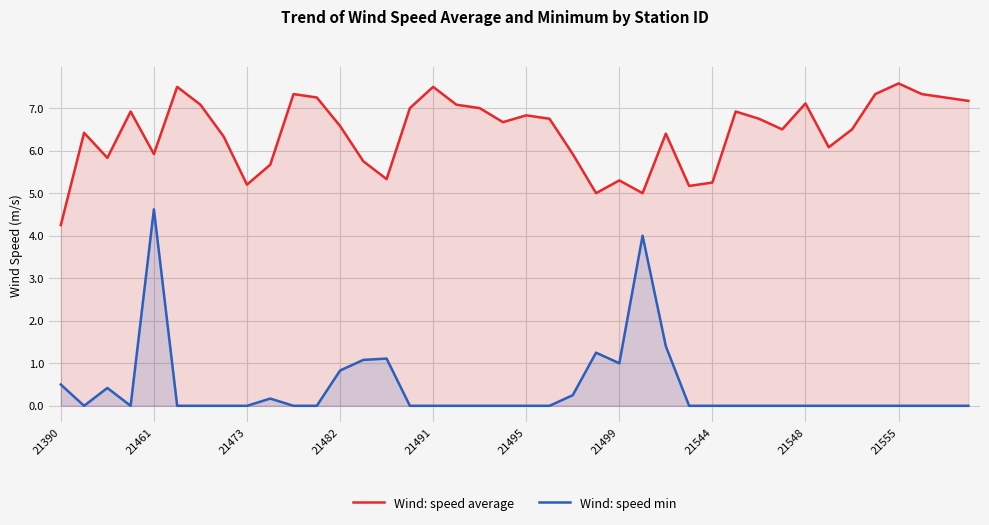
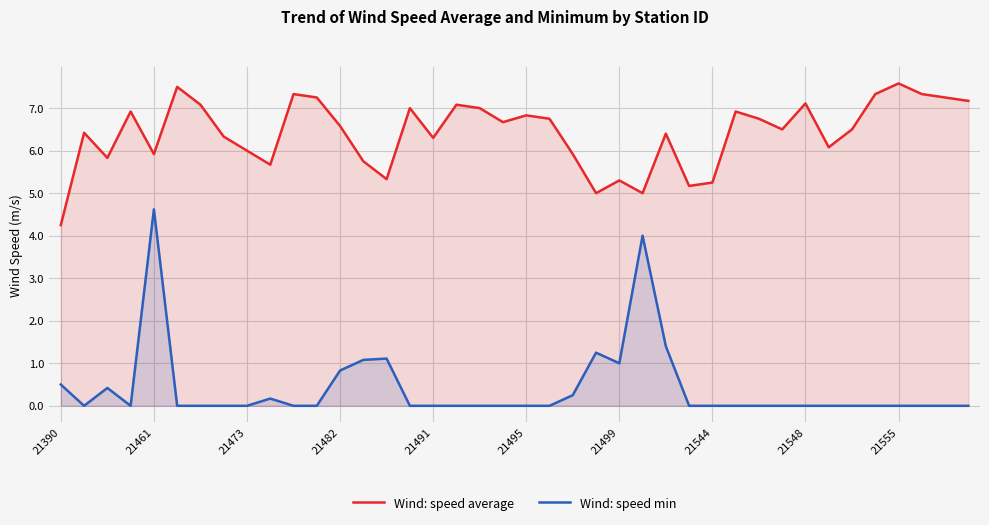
  {
    "Wind: speed average": {
      "21390": 4.3,
      "21461": 5.9,
-     "21473": 5.2,
+     "21473": 6.0,
      "21482": 6.6,
-     "21491": 7.5,
+     "21491": 6.3,
      "21495": 6.8,
      "21499": 5.3,
      "21544": 5.3,
      "21548": 7.1,
      "21555": 7.6
    },
    "Wind: speed min": {
      "21390": 0.5,
      "21461": 4.6,
      "21473": 0.0,
      "21482": 0.8,
      "21491": 0.0,
      "21495": 0.0,
      "21499": 1.0,
      "21544": 0.0,
      "21548": 0.0,
      "21555": 0.0
    }
  }
